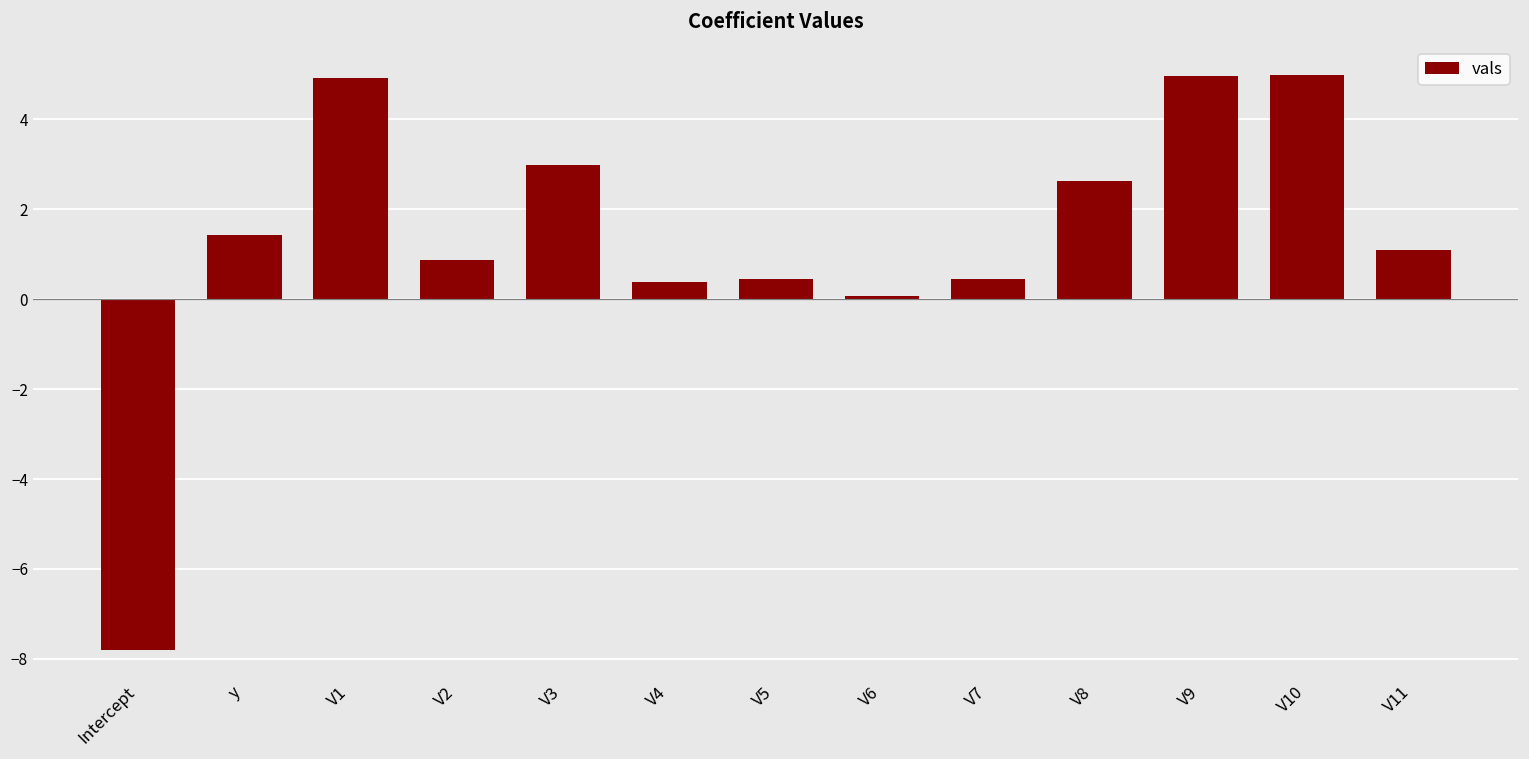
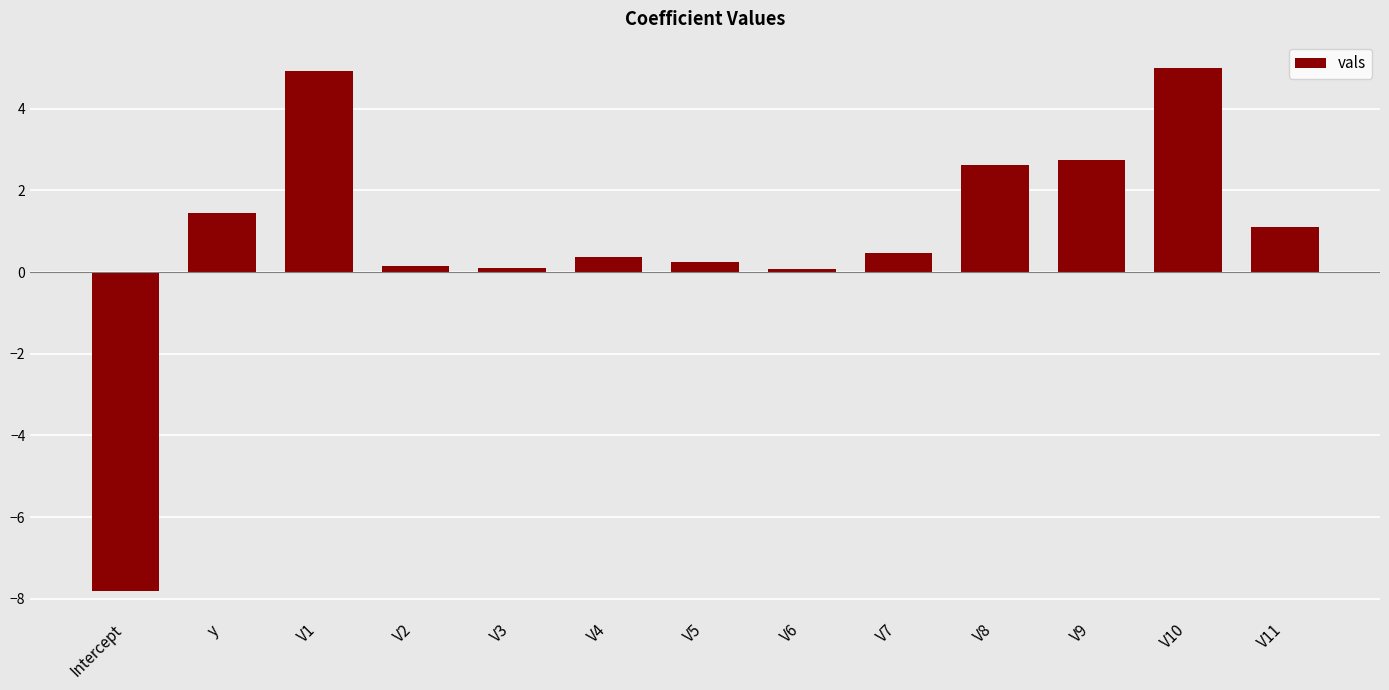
  {
    "Intercept": -7.8,
    "y": 1.4,
    "V1": 4.9,
-   "V2": 0.9,
-   "V3": 3.0,
+   "V2": 0.1,
+   "V3": 0.1,
    "V4": 0.4,
-   "V5": 0.5,
+   "V5": 0.2,
    "V6": 0.1,
    "V7": 0.5,
    "V8": 2.6,
-   "V9": 5.0,
+   "V9": 2.7,
    "V10": 5.0,
    "V11": 1.1
  }
